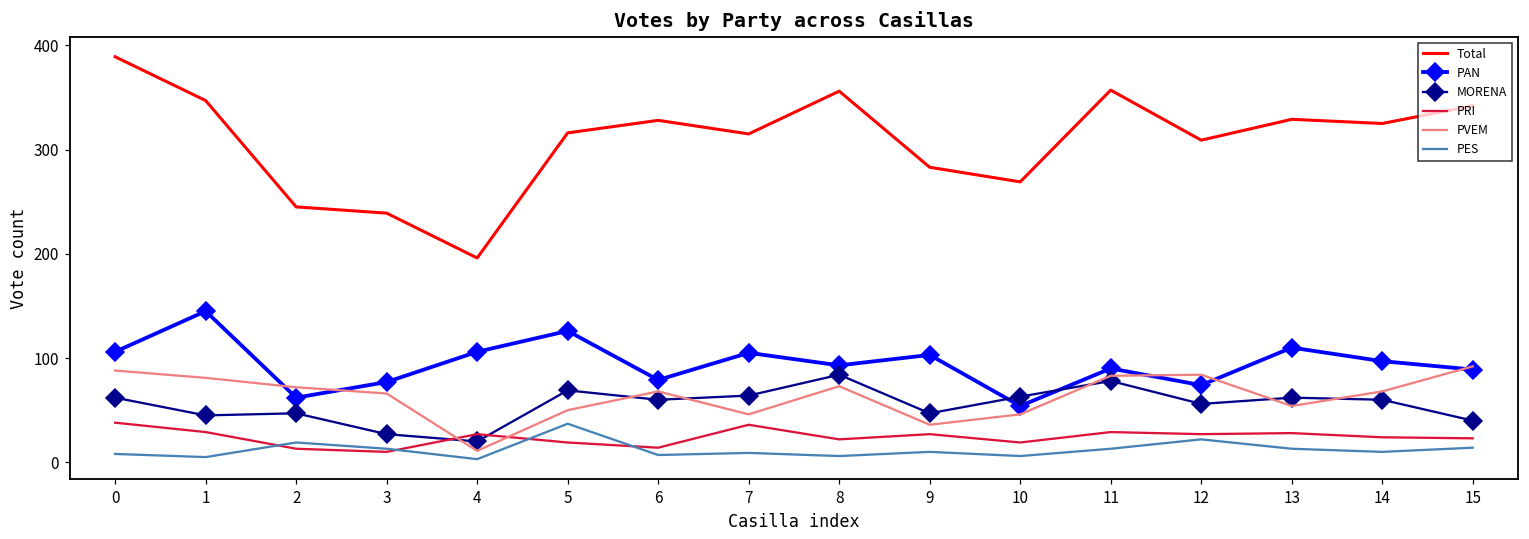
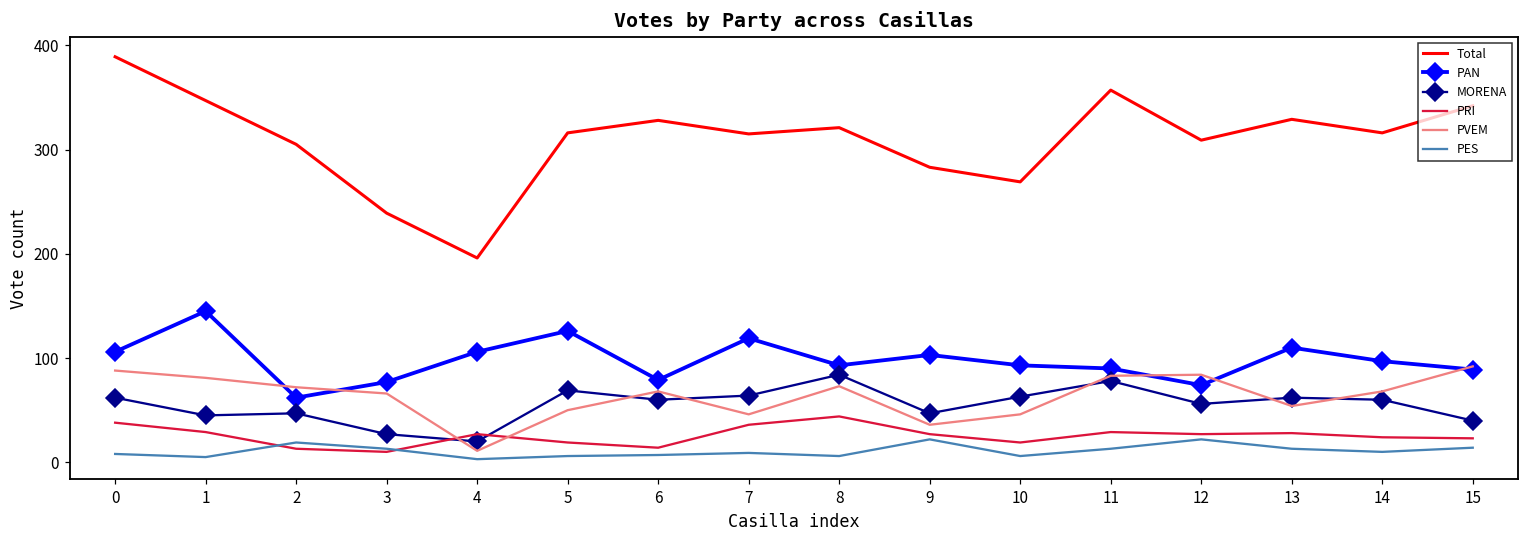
  {
    "Total": {
      "0": 390,
      "1": 350,
-     "2": 250,
+     "2": 310,
      "3": 240,
      "4": 200,
      "5": 320,
      "6": 330,
      "7": 320,
-     "8": 360,
+     "8": 320,
      "9": 280,
      "10": 270,
      "11": 360,
      "12": 310,
      "13": 330,
-     "14": 330
+     "14": 320
    },
    "PAN": {
      "0": 110,
      "1": 150,
      "2": 60,
      "3": 80,
      "4": 110,
      "5": 130,
      "6": 80,
-     "7": 110,
+     "7": 120,
      "8": 90,
      "9": 100,
-     "10": 50,
+     "10": 90,
      "11": 90,
      "12": 70,
      "13": 110,
      "14": 100,
      "15": 90
    },
    "MORENA": {
      "0": 60,
      "1": 50,
      "2": 50,
      "3": 30,
      "4": 20,
      "5": 70,
      "6": 60,
      "7": 60,
      "8": 80,
      "9": 50,
      "10": 60,
      "11": 80,
      "12": 60,
      "13": 60,
      "14": 60,
      "15": 40
    },
    "PRI": {
      "0": 40,
      "1": 30,
      "2": 10,
      "3": 10,
      "4": 30,
      "5": 20,
      "6": 10,
      "7": 40,
-     "8": 20,
+     "8": 40,
      "9": 30,
      "10": 20,
      "11": 30,
      "12": 30,
      "13": 30,
      "14": 20,
      "15": 20
    },
    "PVEM": {
      "0": 90,
      "1": 80,
      "2": 70,
      "3": 70,
      "4": 10,
      "5": 50,
      "6": 70,
      "7": 50,
      "8": 70,
      "9": 40,
      "10": 50,
      "11": 80,
      "12": 80,
      "13": 50,
      "14": 70,
      "15": 90
    },
    "PES": {
      "0": 10,
      "1": 10,
      "2": 20,
      "3": 10,
      "4": 0,
-     "5": 40,
+     "5": 10,
      "6": 10,
      "7": 10,
      "8": 10,
-     "9": 10,
+     "9": 20,
      "10": 10,
      "11": 10,
      "12": 20,
      "13": 10,
      "14": 10,
      "15": 10
    }
  }
